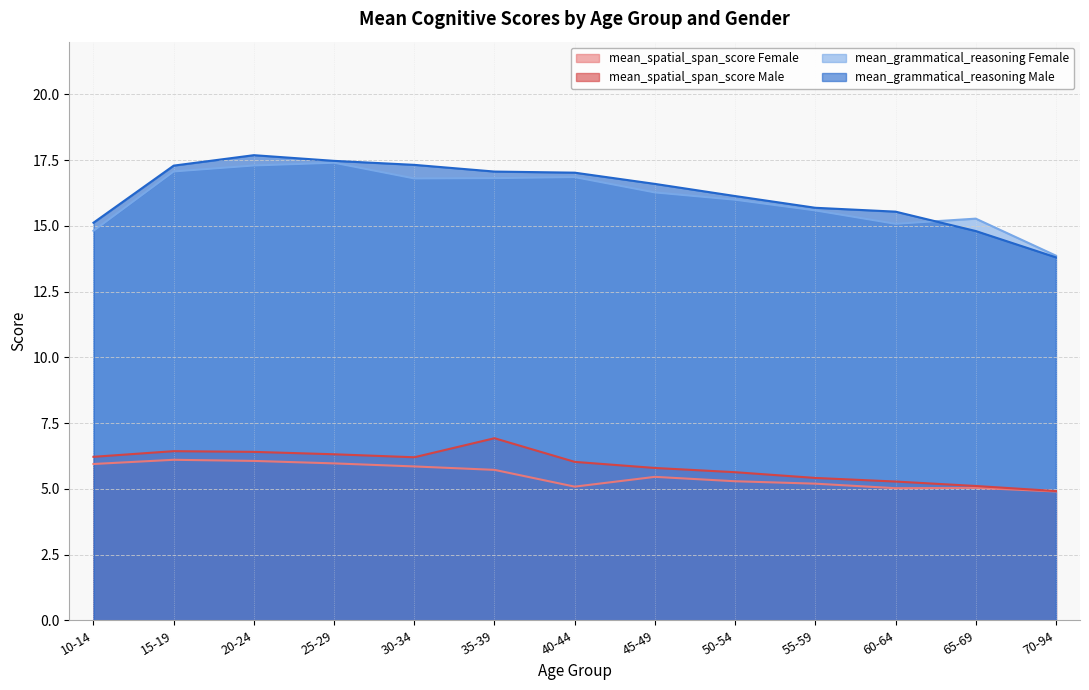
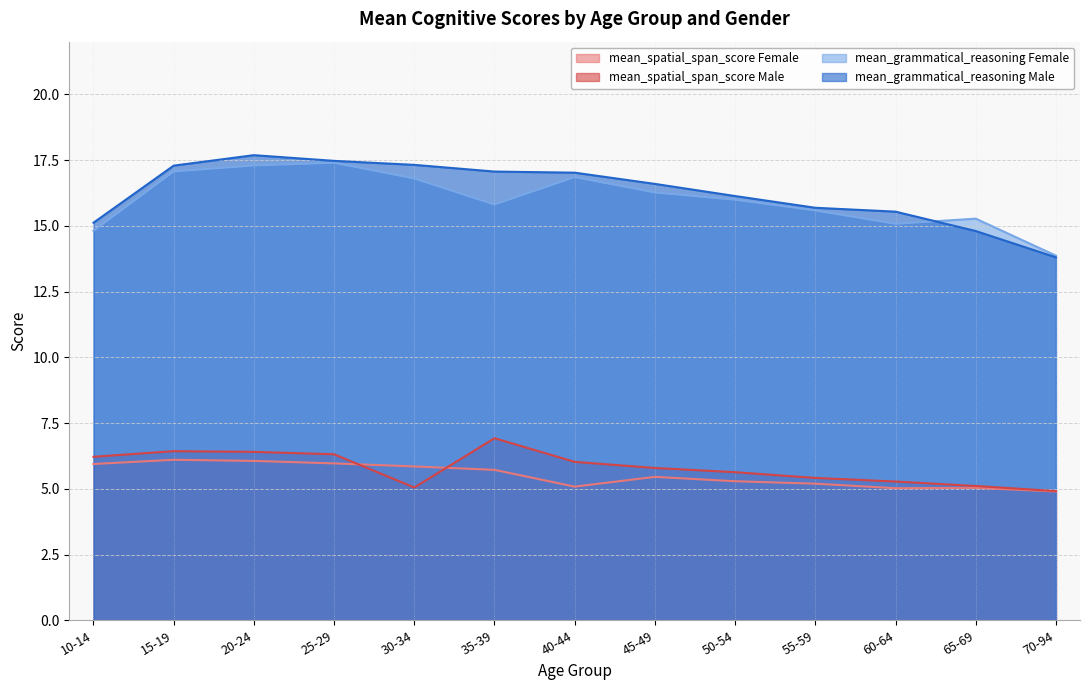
  {
    "mean_spatial_span_score Female": {
      "10-14": 5.9,
      "15-19": 6.1,
      "20-24": 6.1,
      "25-29": 6.0,
      "30-34": 5.8,
      "35-39": 5.7,
      "40-44": 5.1,
      "45-49": 5.5,
      "50-54": 5.3,
      "55-59": 5.2,
      "60-64": 5.0
    },
    "mean_spatial_span_score Male": {
      "10-14": 6.2,
      "15-19": 6.4,
      "20-24": 6.4,
      "25-29": 6.3,
-     "30-34": 6.2,
+     "30-34": 5.0,
      "35-39": 6.9,
      "40-44": 6.0,
      "45-49": 5.8,
      "50-54": 5.6,
      "55-59": 5.4,
      "60-64": 5.3
    },
    "mean_grammatical_reasoning Female": {
      "10-14": 14.8,
      "15-19": 17.1,
      "20-24": 17.3,
      "30-34": 16.8,
-     "35-39": 16.8,
+     "35-39": 15.8,
      "40-44": 16.9,
      "45-49": 16.3,
      "50-54": 16.0,
      "55-59": 15.6,
      "60-64": 15.1,
      "65-69": 15.3
    },
    "mean_grammatical_reasoning Male": {
      "10-14": 15.1,
      "15-19": 17.3,
      "20-24": 17.7,
      "30-34": 17.3,
      "35-39": 17.1,
      "40-44": 17.0,
      "45-49": 16.6,
      "50-54": 16.1,
      "55-59": 15.7,
      "60-64": 15.5,
      "65-69": 14.8
    }
  }
